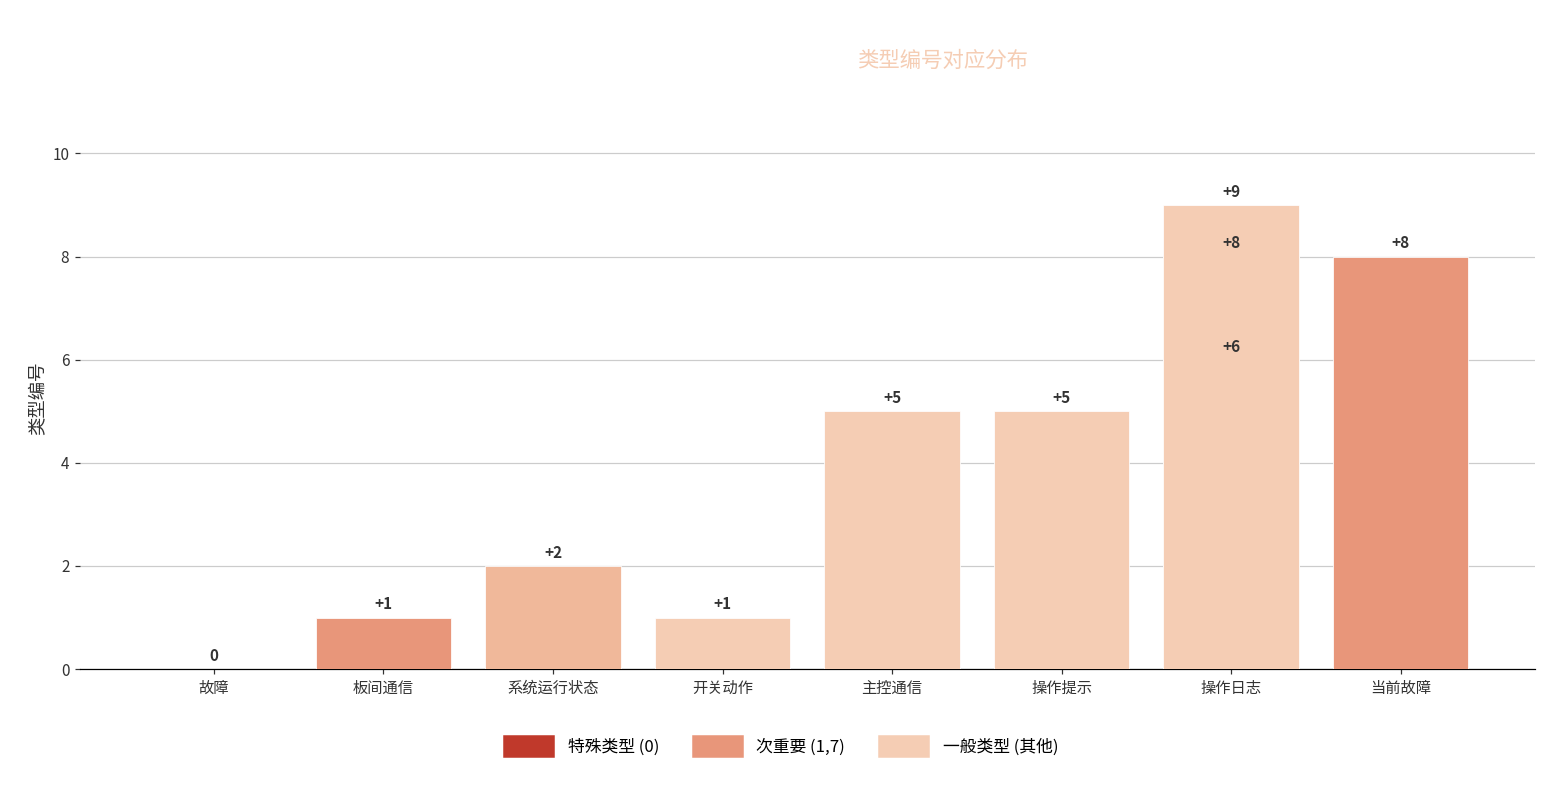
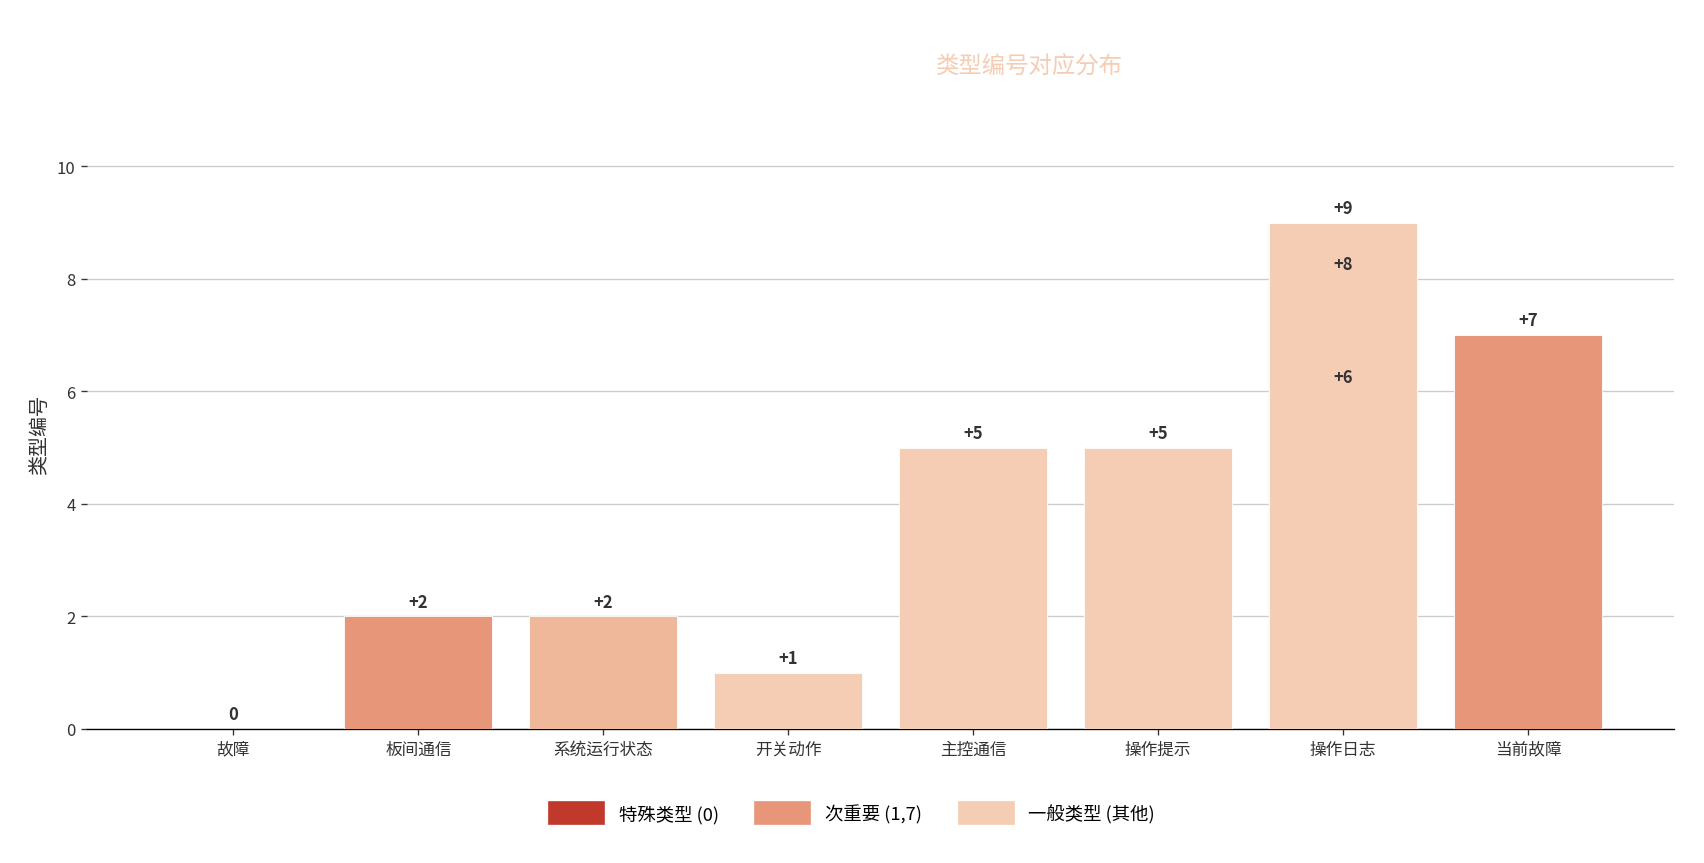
  {
    "故障": "0",
-   "板间通信": "+1",
+   "板间通信": "+2",
    "系统运行状态": "+2",
    "开关动作": "+1",
    "主控通信": "+5",
    "操作提示": "+5",
-   "当前故障": "+8"
+   "当前故障": "+7"
  }
